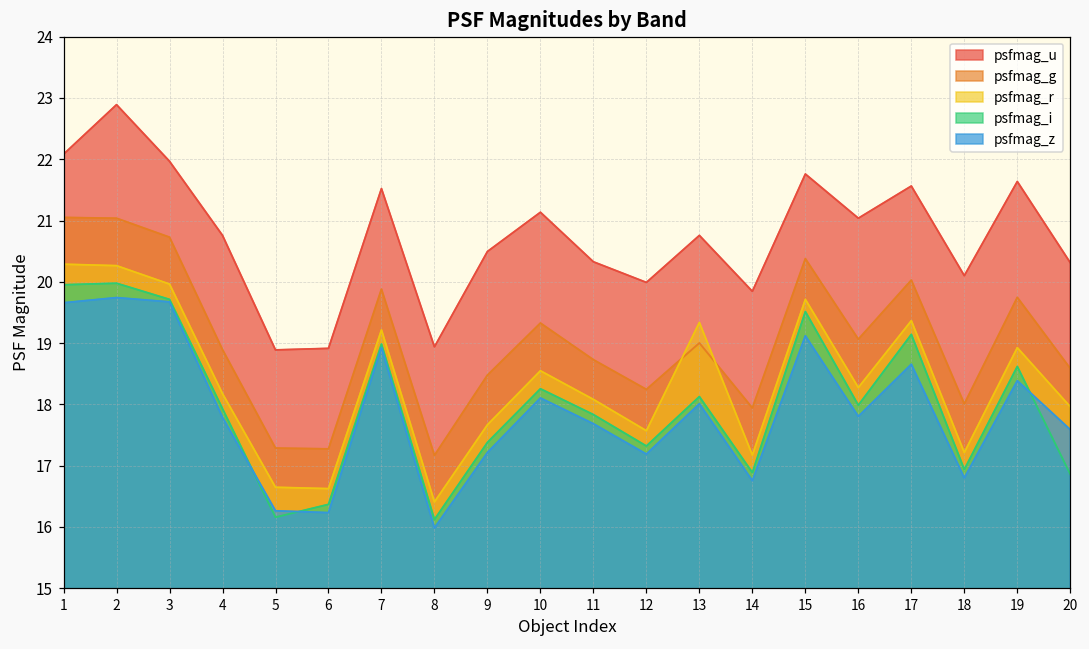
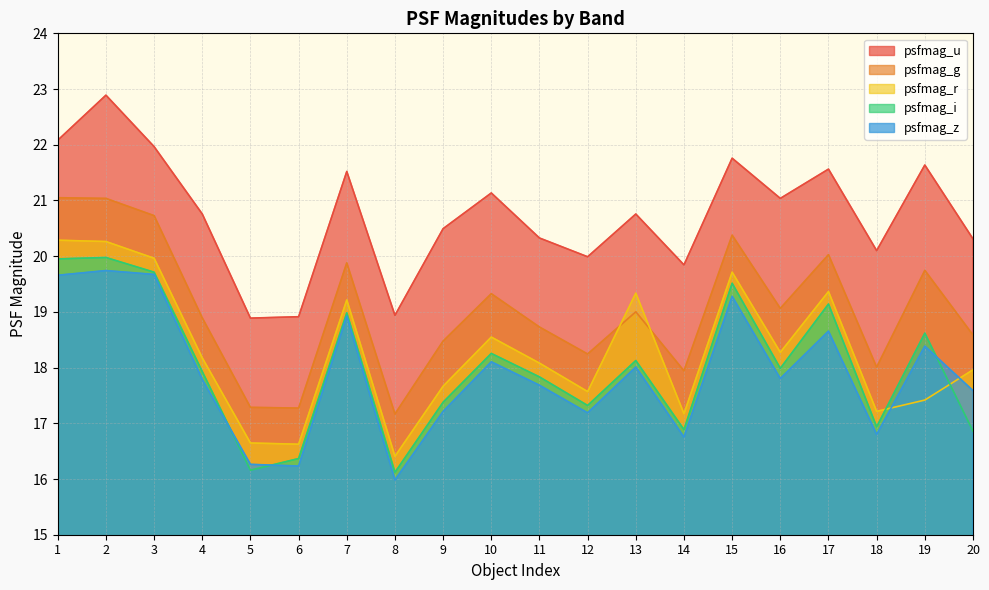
  {
    "psfmag_r": {
      "1": 20.3,
      "2": 20.3,
      "3": 20.0,
      "4": 18.2,
      "5": 16.6,
      "6": 16.6,
      "7": 19.2,
      "8": 16.4,
      "9": 17.7,
      "10": 18.5,
      "11": 18.1,
      "12": 17.6,
      "13": 19.3,
      "14": 17.2,
      "15": 19.7,
      "16": 18.3,
      "17": 19.4,
      "18": 17.2,
-     "19": 18.9,
+     "19": 17.4,
      "20": 18.0
    },
    "psfmag_i": {
      "1": 20.0,
      "2": 20.0,
      "4": 17.9,
      "5": 16.2,
      "6": 16.4,
      "7": 19.0,
      "8": 16.1,
      "9": 17.4,
      "10": 18.3,
      "11": 17.8,
      "12": 17.3,
      "13": 18.1,
      "14": 16.9,
      "15": 19.5,
      "16": 18.0,
      "17": 19.1,
      "18": 16.9,
      "19": 18.6,
      "20": 16.9
    },
    "psfmag_z": {
      "1": 19.7,
      "2": 19.7,
      "4": 17.8,
      "5": 16.3,
      "6": 16.2,
      "7": 18.9,
      "8": 16.0,
      "9": 17.2,
      "10": 18.1,
      "11": 17.7,
      "12": 17.2,
      "13": 18.0,
      "14": 16.8,
-     "15": 19.1,
+     "15": 19.3,
      "16": 17.8,
      "17": 18.7,
      "18": 16.8,
      "19": 18.4,
      "20": 17.6
    }
  }
